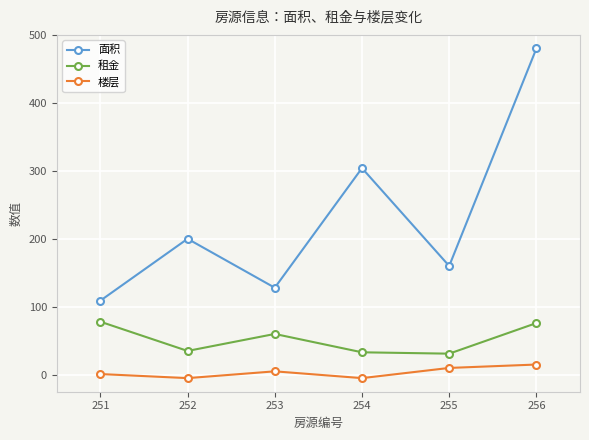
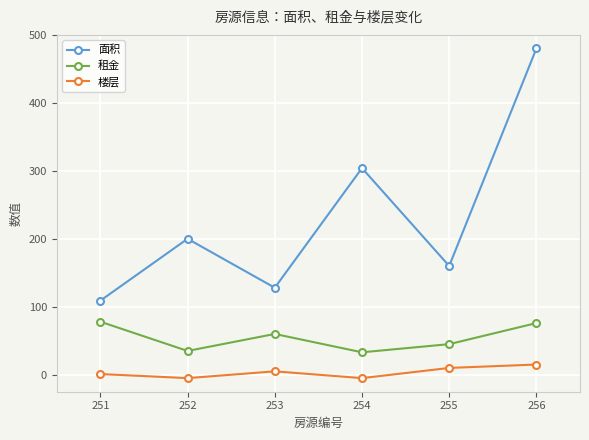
  {
    "面积": {
      "251": 110,
      "252": 200,
      "253": 130,
      "254": 300,
      "255": 160,
      "256": 480
    },
    "租金": {
      "251": 80,
      "252": 40,
      "253": 60,
      "254": 30,
-     "255": 30,
+     "255": 50,
      "256": 80
    },
    "楼层": {
      "251": 0,
      "252": -10,
      "253": 10,
      "254": -10,
      "255": 10,
      "256": 20
    }
  }
